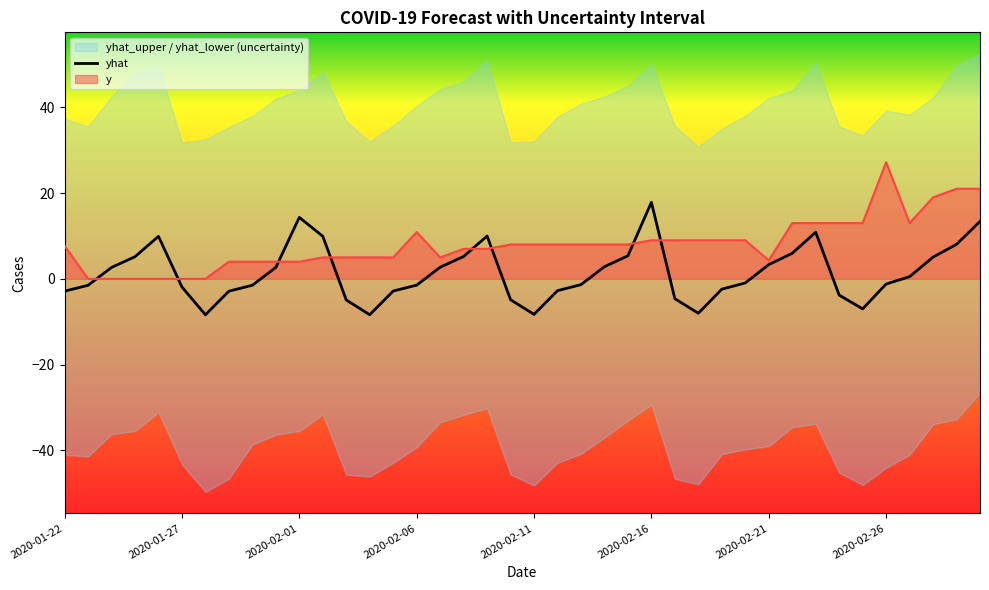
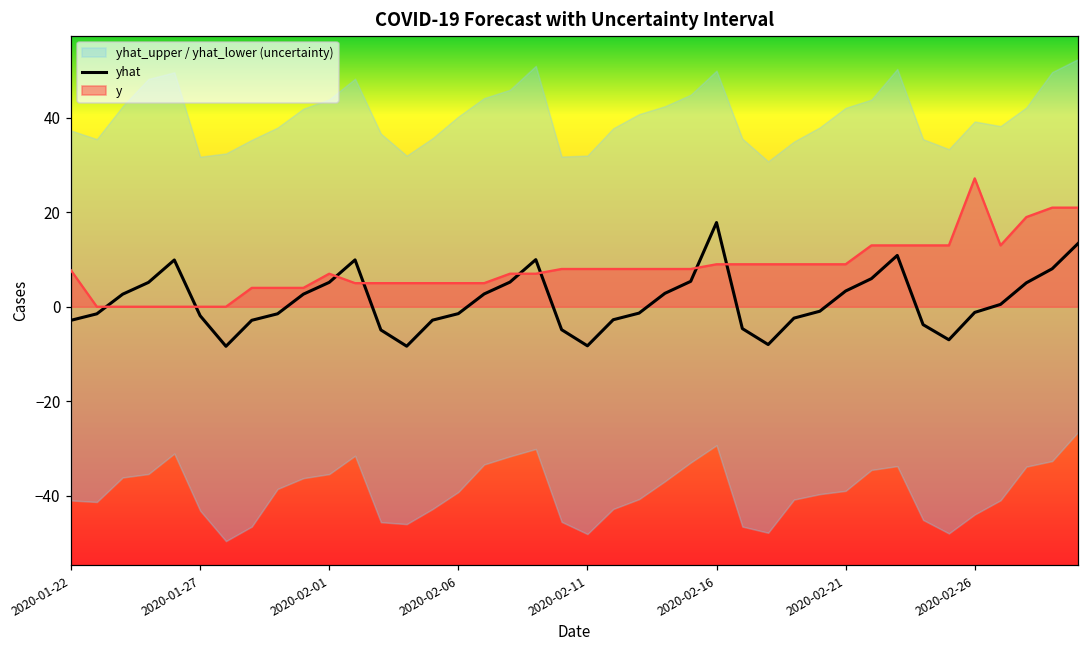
  {
    "yhat": {
      "2020-01-22": -3,
      "2020-01-27": -2,
-     "2020-02-01": 14,
+     "2020-02-01": 5,
      "2020-02-06": -1,
      "2020-02-11": -8,
      "2020-02-16": 18,
      "2020-02-21": 3,
      "2020-02-26": -1
    },
    "y": {
      "2020-01-22": 8,
      "2020-01-27": 0,
-     "2020-02-01": 4,
-     "2020-02-06": 11,
+     "2020-02-01": 7,
+     "2020-02-06": 5,
      "2020-02-11": 8,
      "2020-02-16": 9,
-     "2020-02-21": 4,
+     "2020-02-21": 9,
      "2020-02-26": 27
    }
  }
